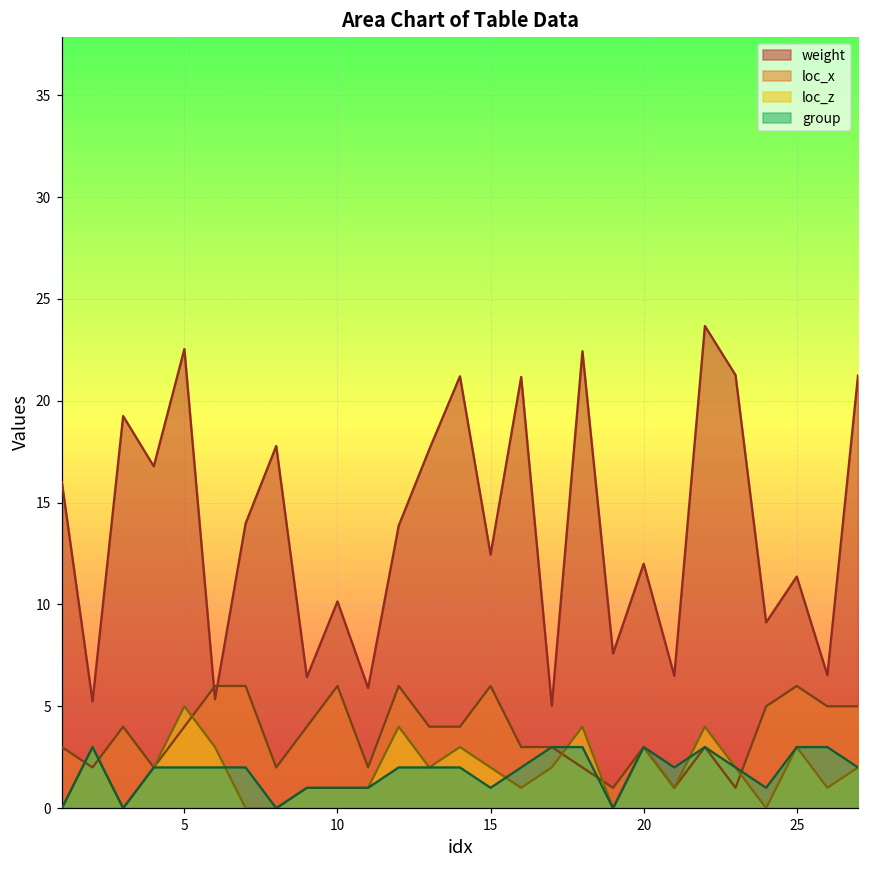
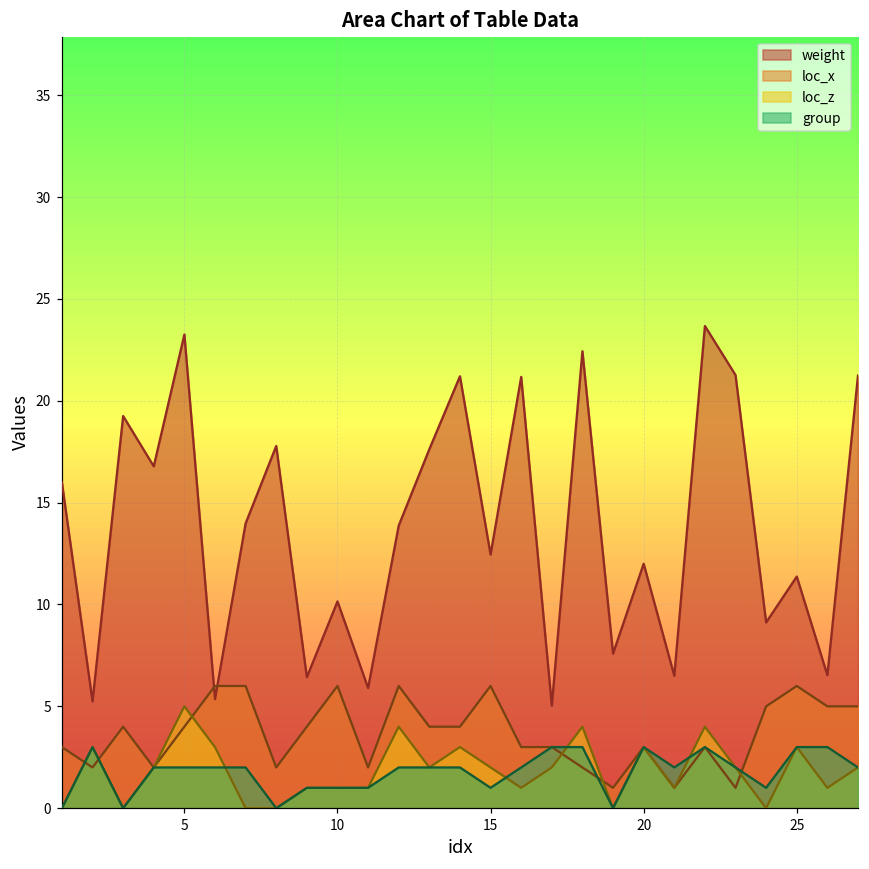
  {
    "weight": {
-     "5": 22.5,
+     "5": 23.3,
      "10": 10.2,
      "15": 12.5,
      "20": 12.0,
      "25": 11.4
    },
    "loc_x": {
      "5": 4.0,
      "10": 6.0,
      "15": 6.0,
      "25": 6.0
    },
    "loc_z": {
      "5": 5.0,
      "15": 2.0
    },
    "group": {
      "5": 2.0,
      "15": 1.0
    }
  }
